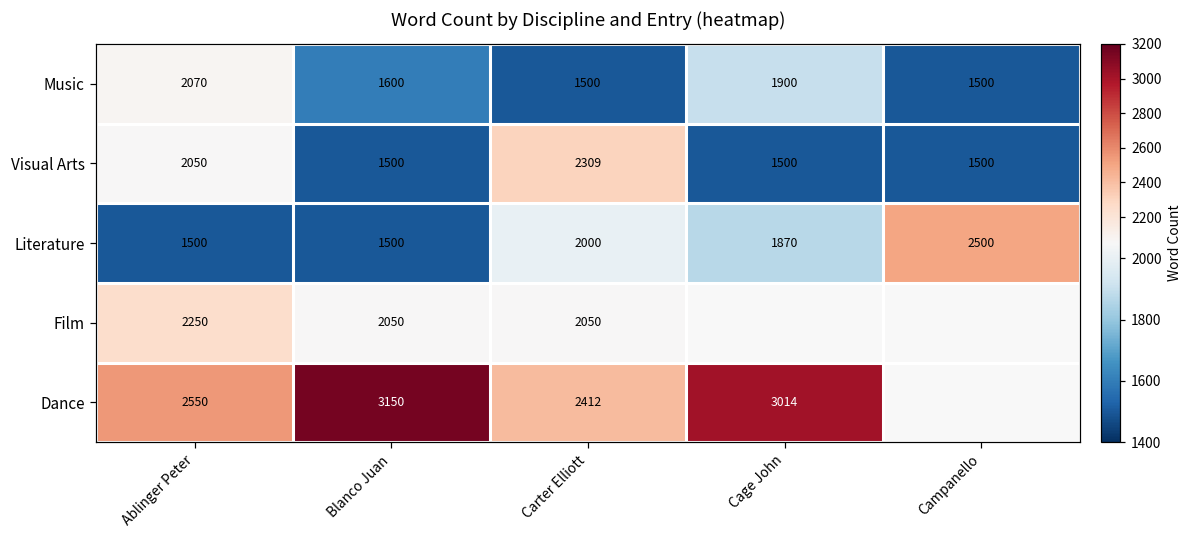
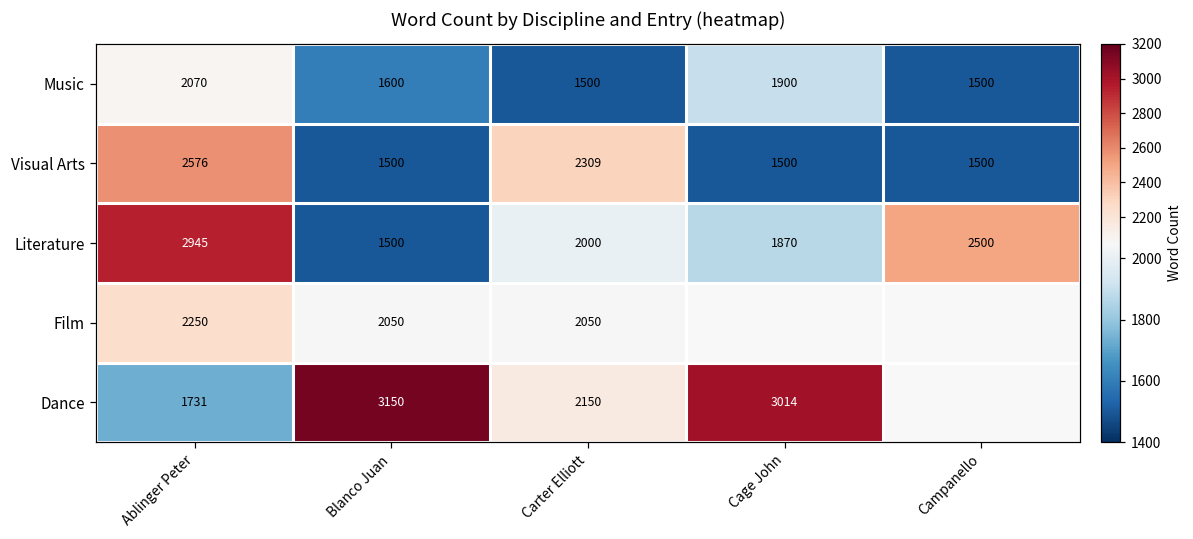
  {
    "Music": {
      "Ablinger Peter": 2070,
      "Blanco Juan": 1600,
      "Carter Elliott": 1500,
      "Cage John": 1900,
      "Campanello": 1500
    },
    "Visual Arts": {
-     "Ablinger Peter": 2050,
+     "Ablinger Peter": 2576,
      "Blanco Juan": 1500,
      "Carter Elliott": 2309,
      "Cage John": 1500,
      "Campanello": 1500
    },
    "Literature": {
-     "Ablinger Peter": 1500,
+     "Ablinger Peter": 2945,
      "Blanco Juan": 1500,
      "Carter Elliott": 2000,
      "Cage John": 1870,
      "Campanello": 2500
    },
    "Film": {
      "Ablinger Peter": 2250,
      "Blanco Juan": 2050,
      "Carter Elliott": 2050
    },
    "Dance": {
-     "Ablinger Peter": 2550,
+     "Ablinger Peter": 1731,
      "Blanco Juan": 3150,
-     "Carter Elliott": 2412,
+     "Carter Elliott": 2150,
      "Cage John": 3014
    }
  }
